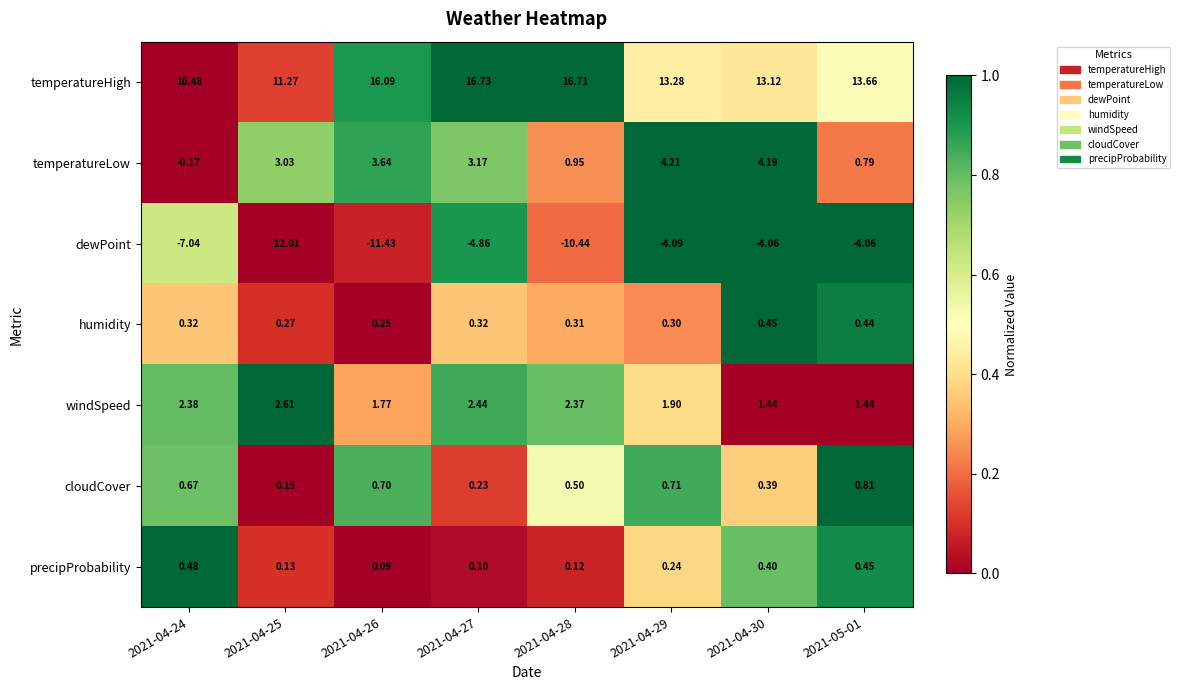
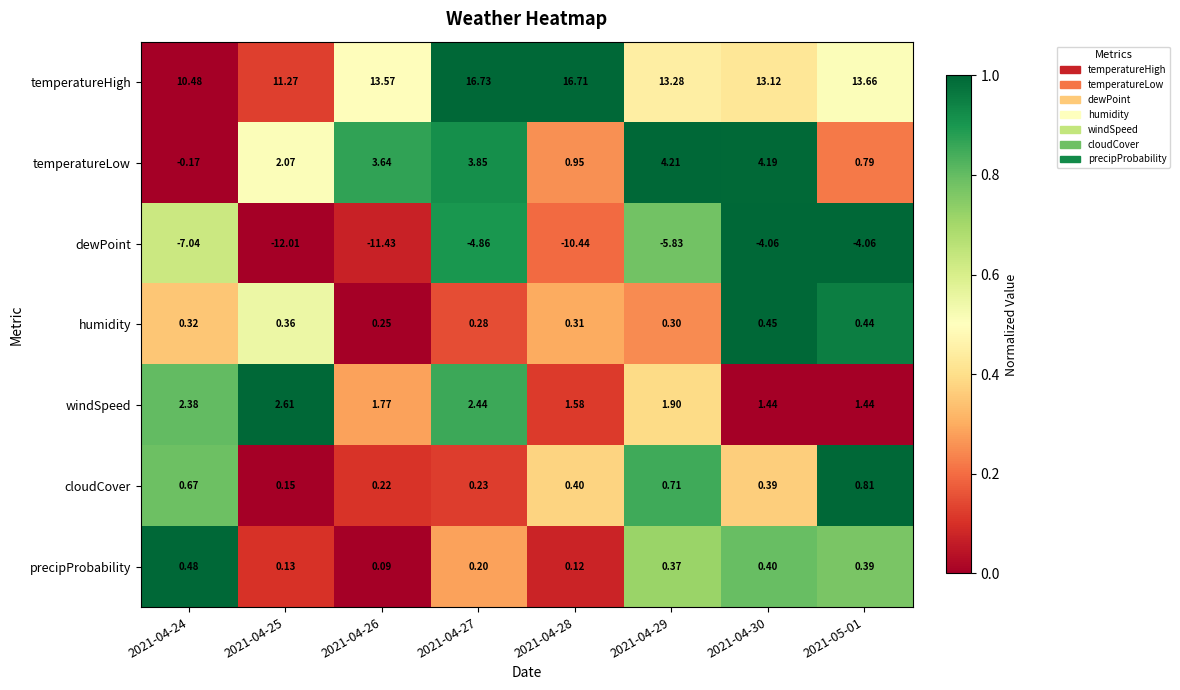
  {
    "temperatureHigh": {
      "2021-04-24": 10.48,
      "2021-04-25": 11.27,
-     "2021-04-26": 16.09,
+     "2021-04-26": 13.57,
      "2021-04-27": 16.73,
      "2021-04-28": 16.71,
      "2021-04-29": 13.28,
      "2021-04-30": 13.12,
      "2021-05-01": 13.66
    },
    "temperatureLow": {
      "2021-04-24": -0.17,
-     "2021-04-25": 3.03,
+     "2021-04-25": 2.07,
      "2021-04-26": 3.64,
-     "2021-04-27": 3.17,
+     "2021-04-27": 3.85,
      "2021-04-28": 0.95,
      "2021-04-29": 4.21,
      "2021-04-30": 4.19,
      "2021-05-01": 0.79
    },
    "dewPoint": {
      "2021-04-24": -7.04,
      "2021-04-25": -12.01,
      "2021-04-26": -11.43,
      "2021-04-27": -4.86,
      "2021-04-28": -10.44,
-     "2021-04-29": -4.09,
+     "2021-04-29": -5.83,
      "2021-04-30": -4.06,
      "2021-05-01": -4.06
    },
    "humidity": {
      "2021-04-24": 0.32,
-     "2021-04-25": 0.27,
+     "2021-04-25": 0.36,
      "2021-04-26": 0.25,
-     "2021-04-27": 0.32,
+     "2021-04-27": 0.28,
      "2021-04-28": 0.31,
      "2021-04-29": 0.30,
      "2021-04-30": 0.45,
      "2021-05-01": 0.44
    },
    "windSpeed": {
      "2021-04-24": 2.38,
      "2021-04-25": 2.61,
      "2021-04-26": 1.77,
      "2021-04-27": 2.44,
-     "2021-04-28": 2.37,
+     "2021-04-28": 1.58,
      "2021-04-29": 1.90,
      "2021-04-30": 1.44,
      "2021-05-01": 1.44
    },
    "cloudCover": {
      "2021-04-24": 0.67,
      "2021-04-25": 0.15,
-     "2021-04-26": 0.70,
+     "2021-04-26": 0.22,
      "2021-04-27": 0.23,
-     "2021-04-28": 0.50,
+     "2021-04-28": 0.40,
      "2021-04-29": 0.71,
      "2021-04-30": 0.39,
      "2021-05-01": 0.81
    },
    "precipProbability": {
      "2021-04-24": 0.48,
      "2021-04-25": 0.13,
      "2021-04-26": 0.09,
-     "2021-04-27": 0.10,
+     "2021-04-27": 0.20,
      "2021-04-28": 0.12,
-     "2021-04-29": 0.24,
+     "2021-04-29": 0.37,
      "2021-04-30": 0.40,
-     "2021-05-01": 0.45
+     "2021-05-01": 0.39
    }
  }
